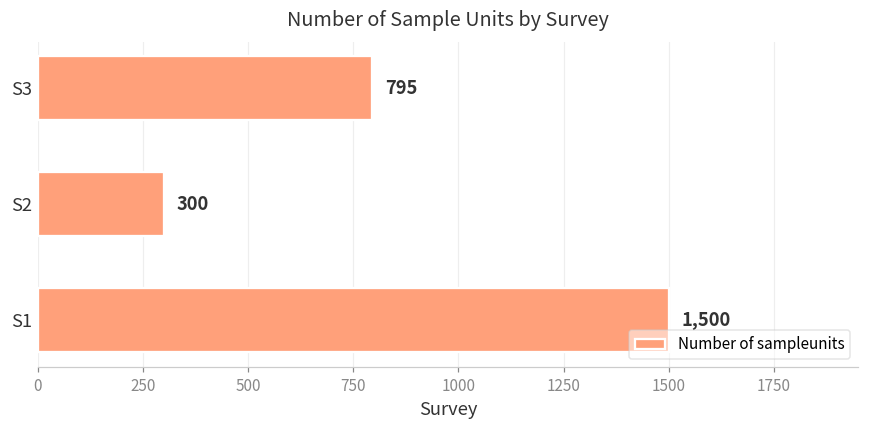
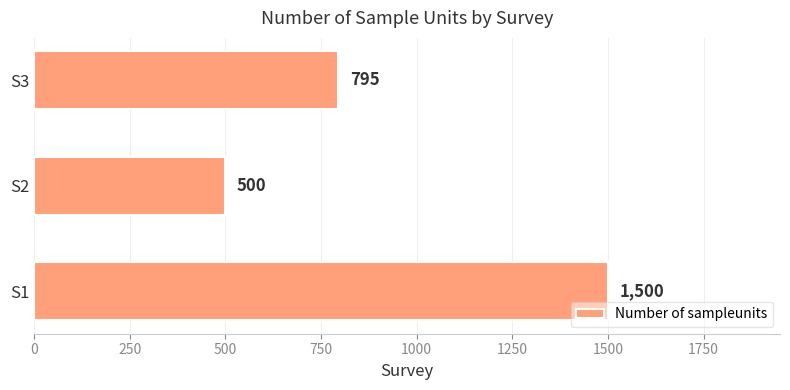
  {
    "S3": "795",
-   "S2": "300",
+   "S2": "500",
    "S1": "1,500"
  }
